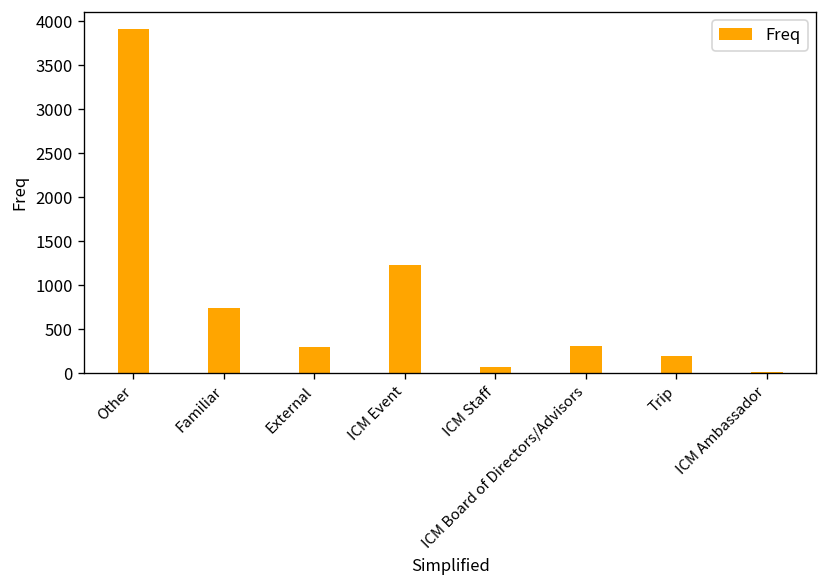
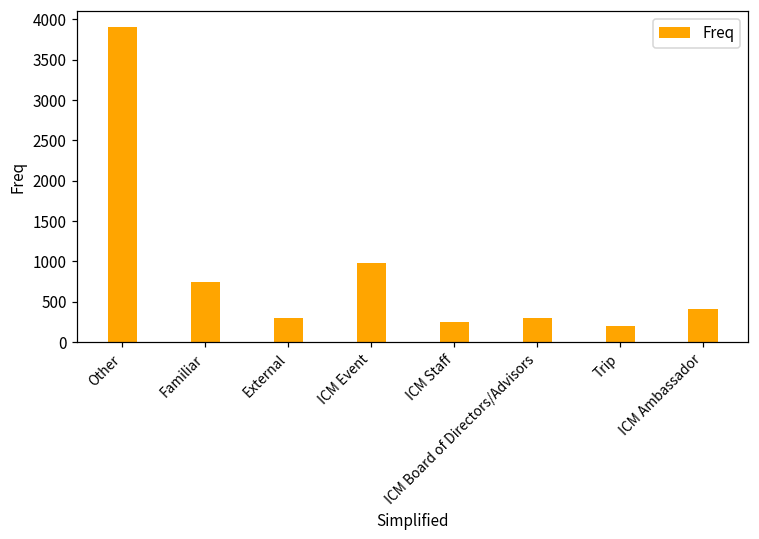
  {
    "Other": 3900,
    "Familiar": 700,
    "External": 300,
-   "ICM Event": 1200,
-   "ICM Staff": 100,
+   "ICM Event": 1000,
+   "ICM Staff": 300,
    "ICM Board of Directors/Advisors": 300,
    "Trip": 200,
-   "ICM Ambassador": 0
+   "ICM Ambassador": 400
  }
